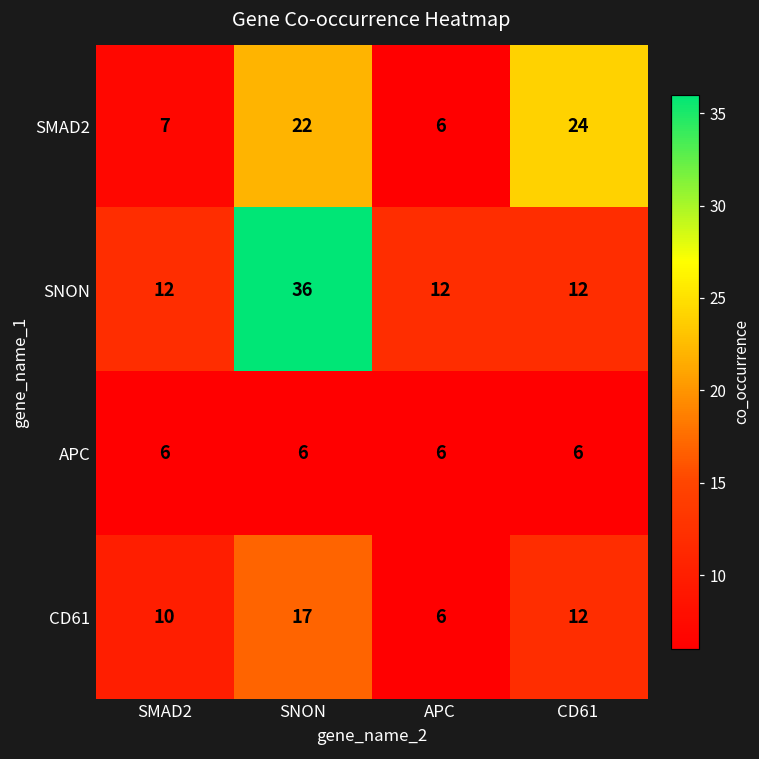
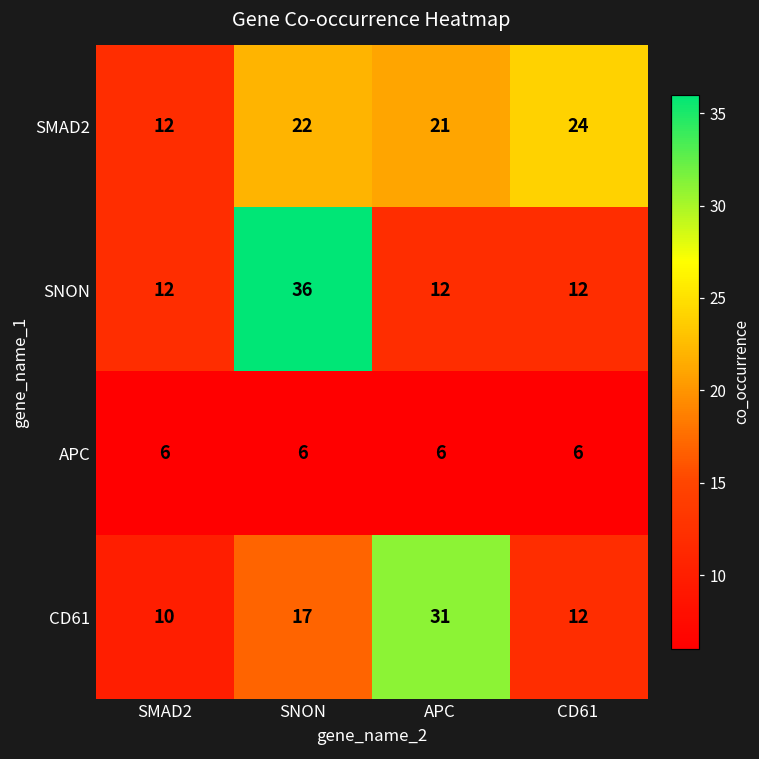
  {
    "SMAD2": {
-     "SMAD2": 7,
+     "SMAD2": 12,
      "SNON": 22,
-     "APC": 6,
+     "APC": 21,
      "CD61": 24
    },
    "SNON": {
      "SMAD2": 12,
      "SNON": 36,
      "APC": 12,
      "CD61": 12
    },
    "APC": {
      "SMAD2": 6,
      "SNON": 6,
      "APC": 6,
      "CD61": 6
    },
    "CD61": {
      "SMAD2": 10,
      "SNON": 17,
-     "APC": 6,
+     "APC": 31,
      "CD61": 12
    }
  }
